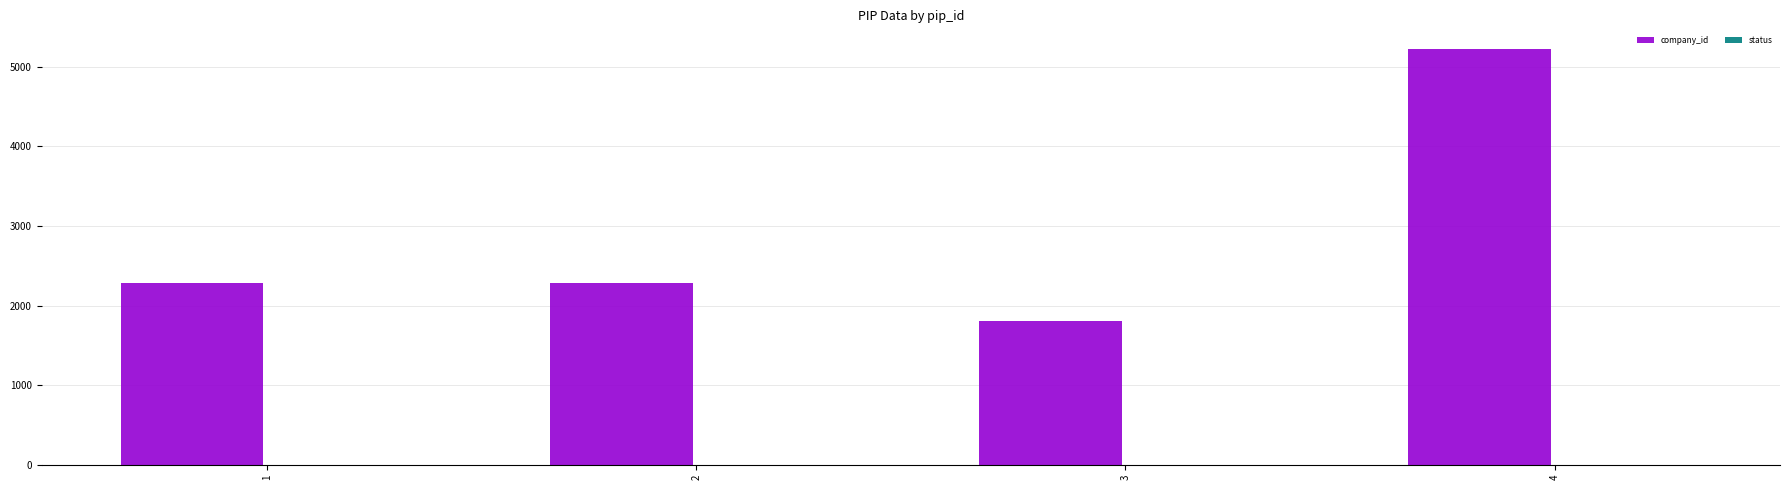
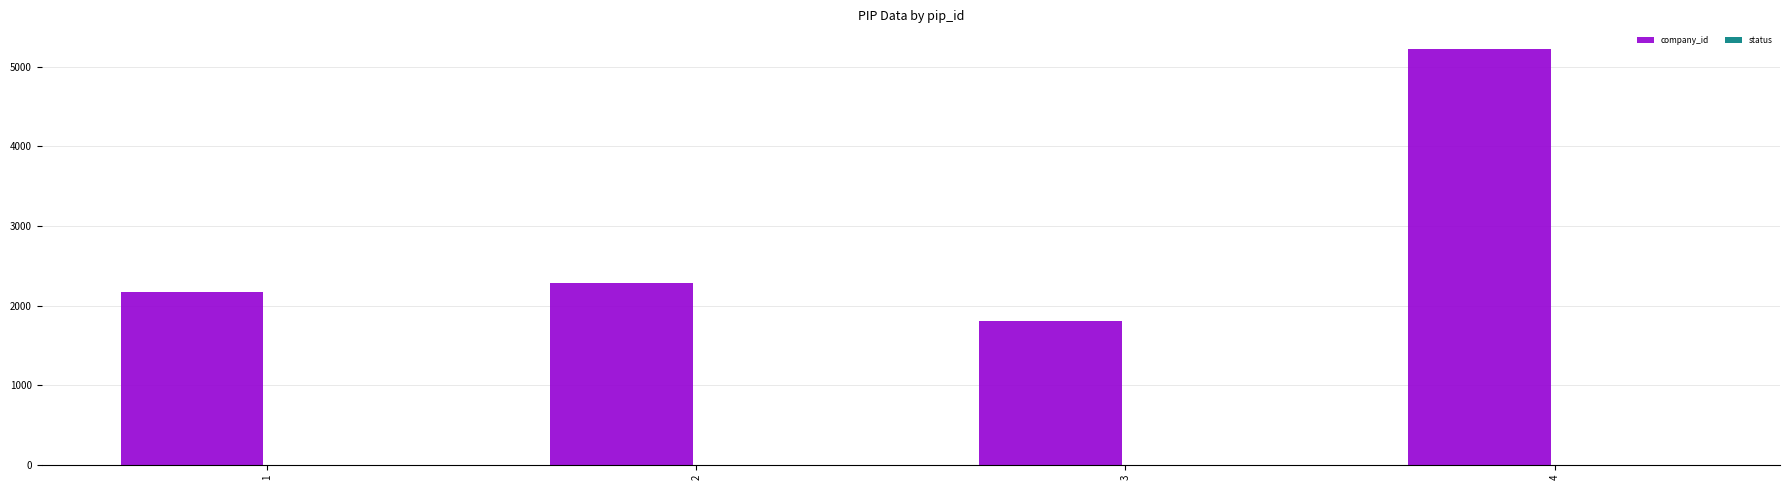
  {
    "company_id": {
-     "1": 2300,
+     "1": 2200,
      "2": 2300,
      "3": 1800,
      "4": 5200
    }
  }
